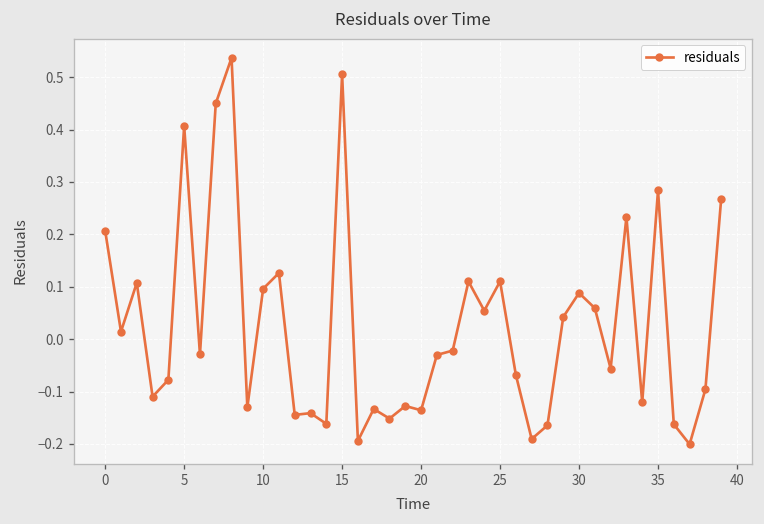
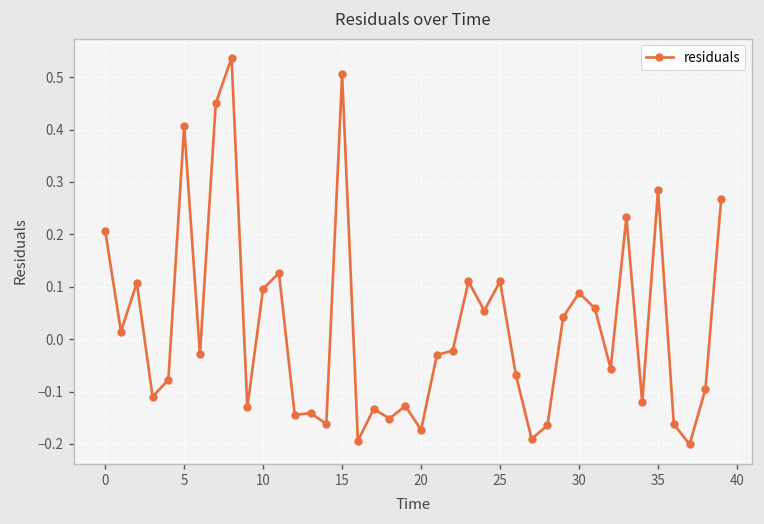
  {
    "0": 0.21,
    "5": 0.41,
    "10": 0.10,
    "15": 0.51,
-   "20": -0.14,
+   "20": -0.17,
    "25": 0.11,
    "30": 0.09,
    "35": 0.28
  }
